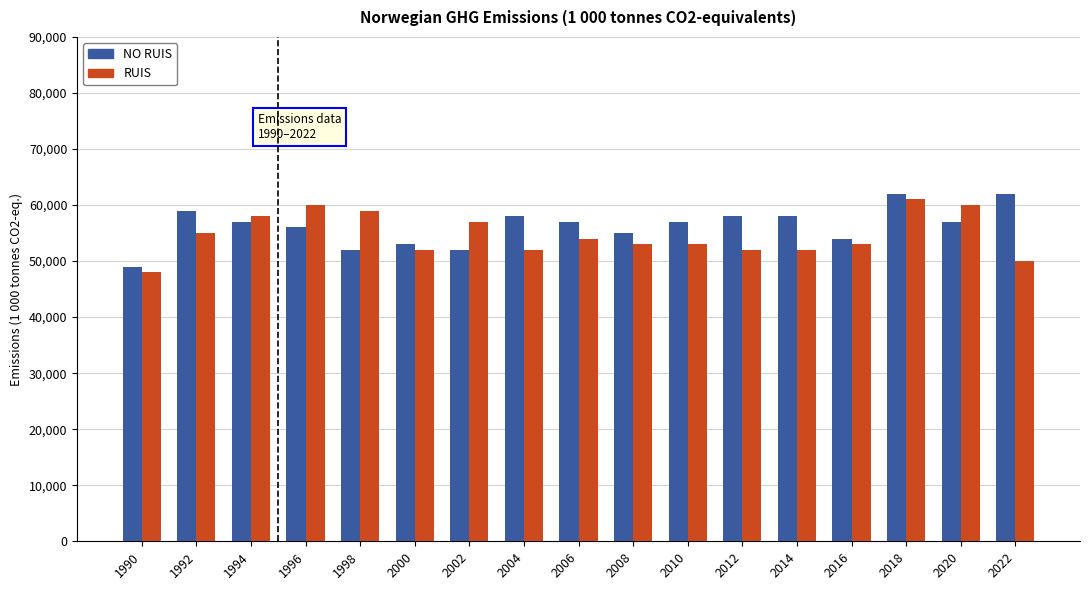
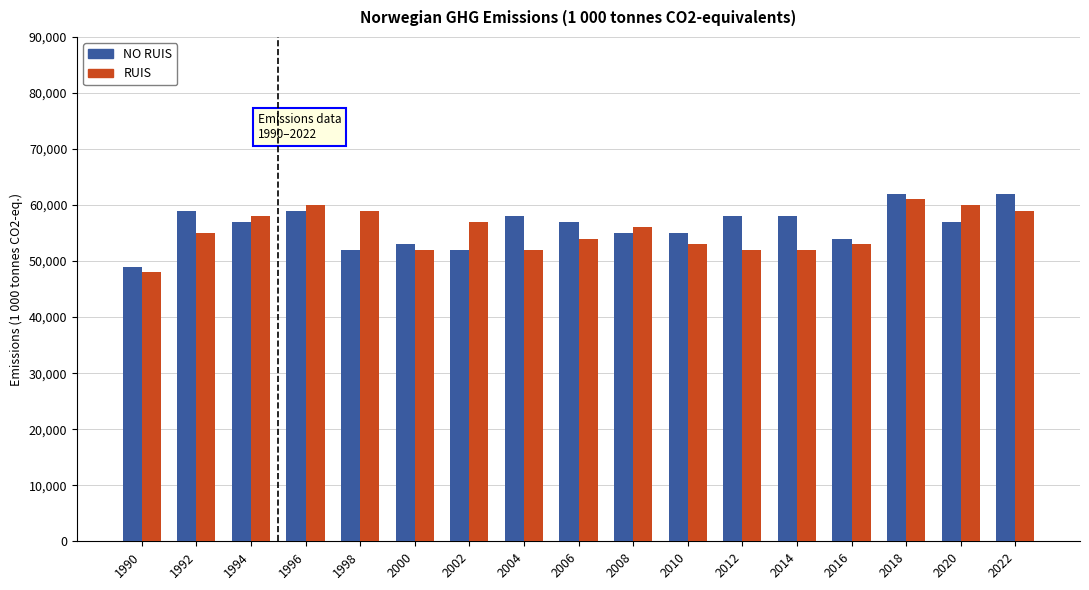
  {
    "NO RUIS": {
      "1990": "49,000",
      "1992": "59,000",
      "1994": "57,000",
-     "1996": "56,000",
+     "1996": "59,000",
      "1998": "52,000",
      "2000": "53,000",
      "2002": "52,000",
      "2004": "58,000",
      "2006": "57,000",
      "2008": "55,000",
-     "2010": "57,000",
+     "2010": "55,000",
      "2012": "58,000",
      "2014": "58,000",
      "2016": "54,000",
      "2018": "62,000",
      "2020": "57,000",
      "2022": "62,000"
    },
    "RUIS": {
      "1990": "48,000",
      "1992": "55,000",
      "1994": "58,000",
      "1996": "60,000",
      "1998": "59,000",
      "2000": "52,000",
      "2002": "57,000",
      "2004": "52,000",
      "2006": "54,000",
-     "2008": "53,000",
+     "2008": "56,000",
      "2010": "53,000",
      "2012": "52,000",
      "2014": "52,000",
      "2016": "53,000",
      "2018": "61,000",
      "2020": "60,000",
-     "2022": "50,000"
+     "2022": "59,000"
    }
  }
